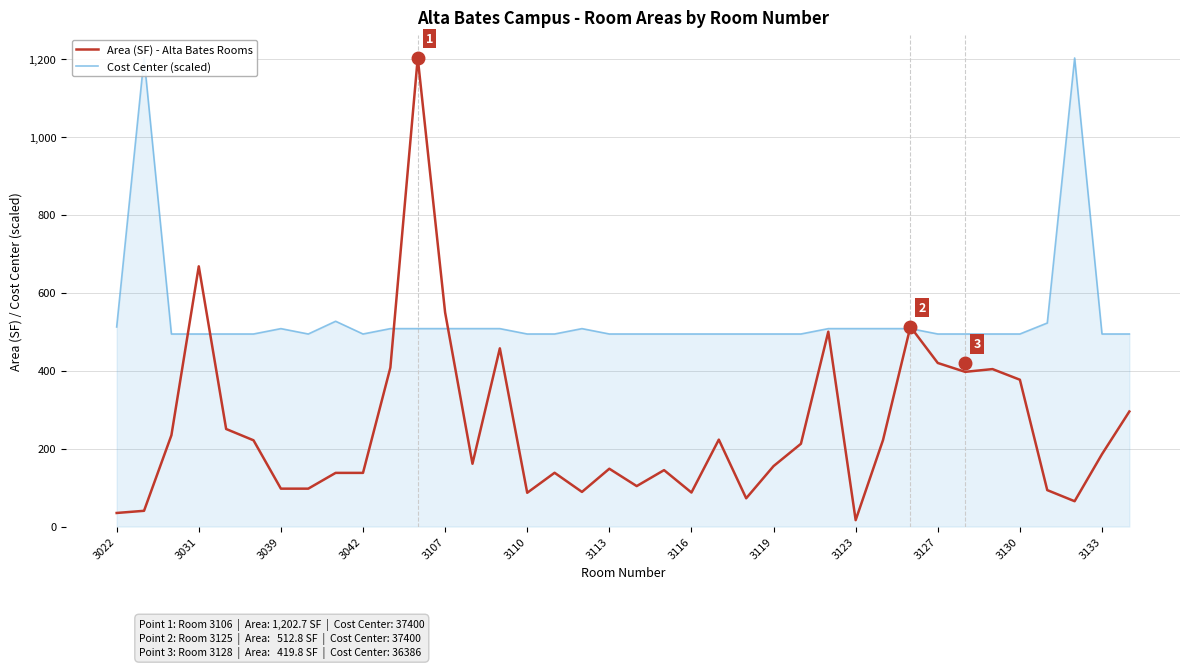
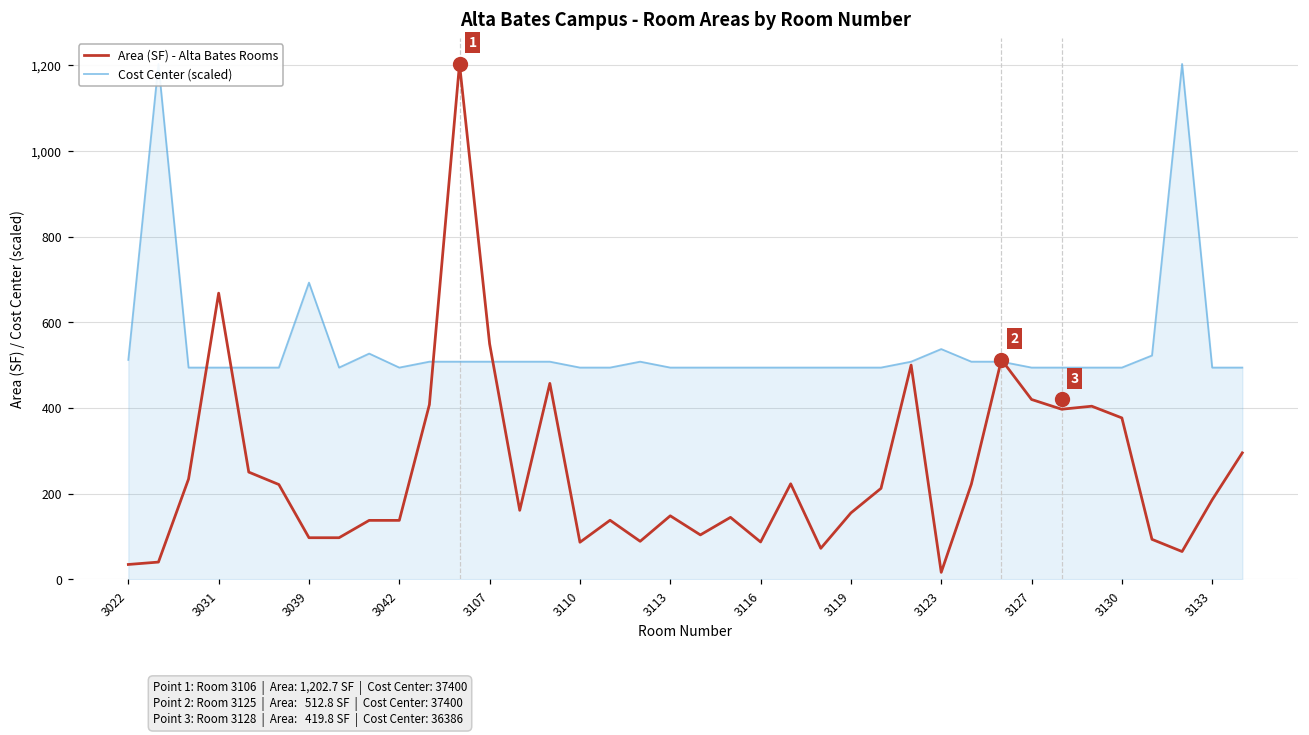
  {
    "Cost Center (scaled)": {
      "3022": 510,
      "3031": 490,
-     "3039": 510,
+     "3039": 690,
      "3042": 490,
      "3107": 510,
      "3110": 490,
      "3113": 490,
      "3116": 490,
      "3119": 490,
-     "3123": 510,
+     "3123": 540,
      "3127": 490,
      "3130": 490,
      "3133": 490
    }
  }
